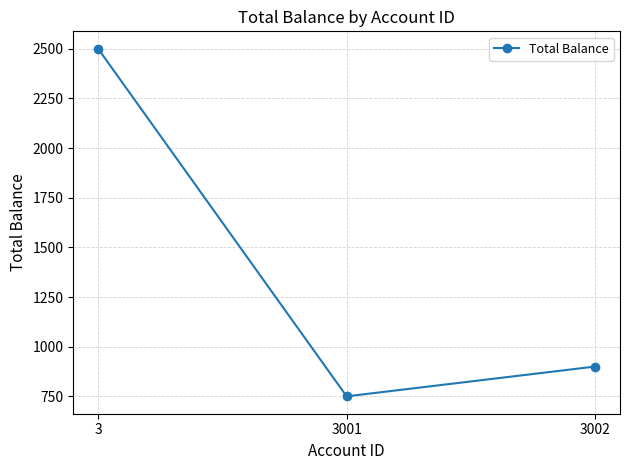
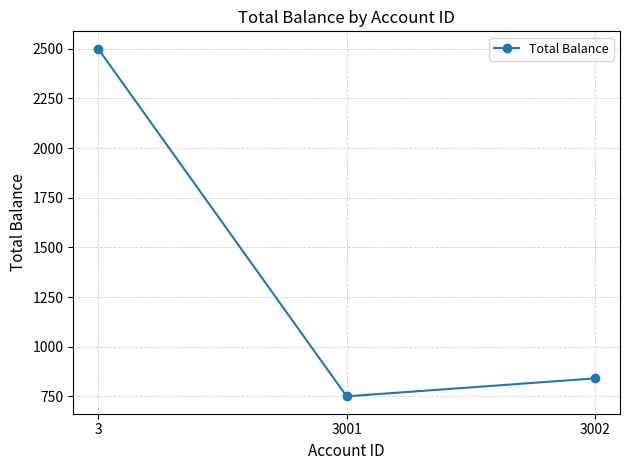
  {
    "3": 2500,
    "3001": 750,
-   "3002": 900
+   "3002": 840
  }
